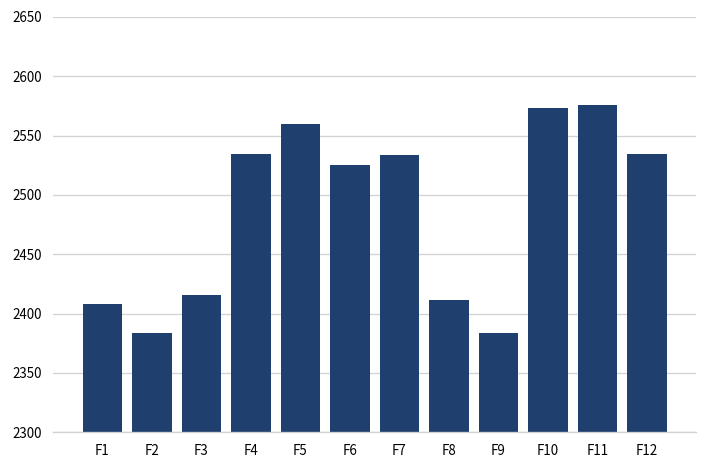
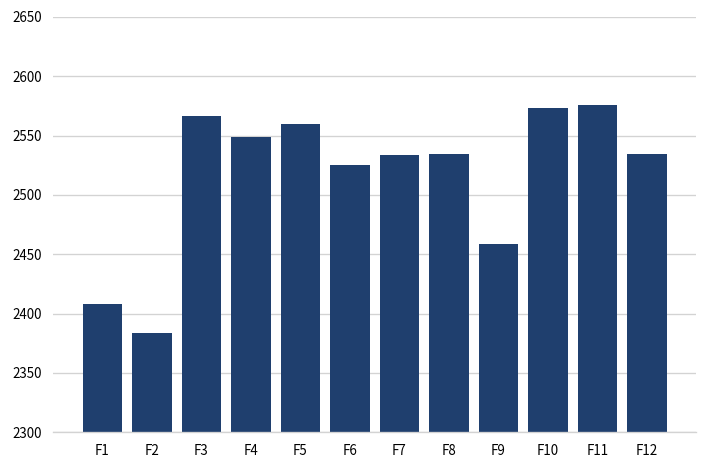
  {
    "F1": 2410,
    "F2": 2380,
-   "F3": 2420,
-   "F4": 2530,
+   "F3": 2570,
+   "F4": 2550,
    "F5": 2560,
    "F6": 2520,
    "F7": 2530,
-   "F8": 2410,
-   "F9": 2380,
+   "F8": 2530,
+   "F9": 2460,
    "F10": 2570,
    "F11": 2580,
    "F12": 2530
  }
